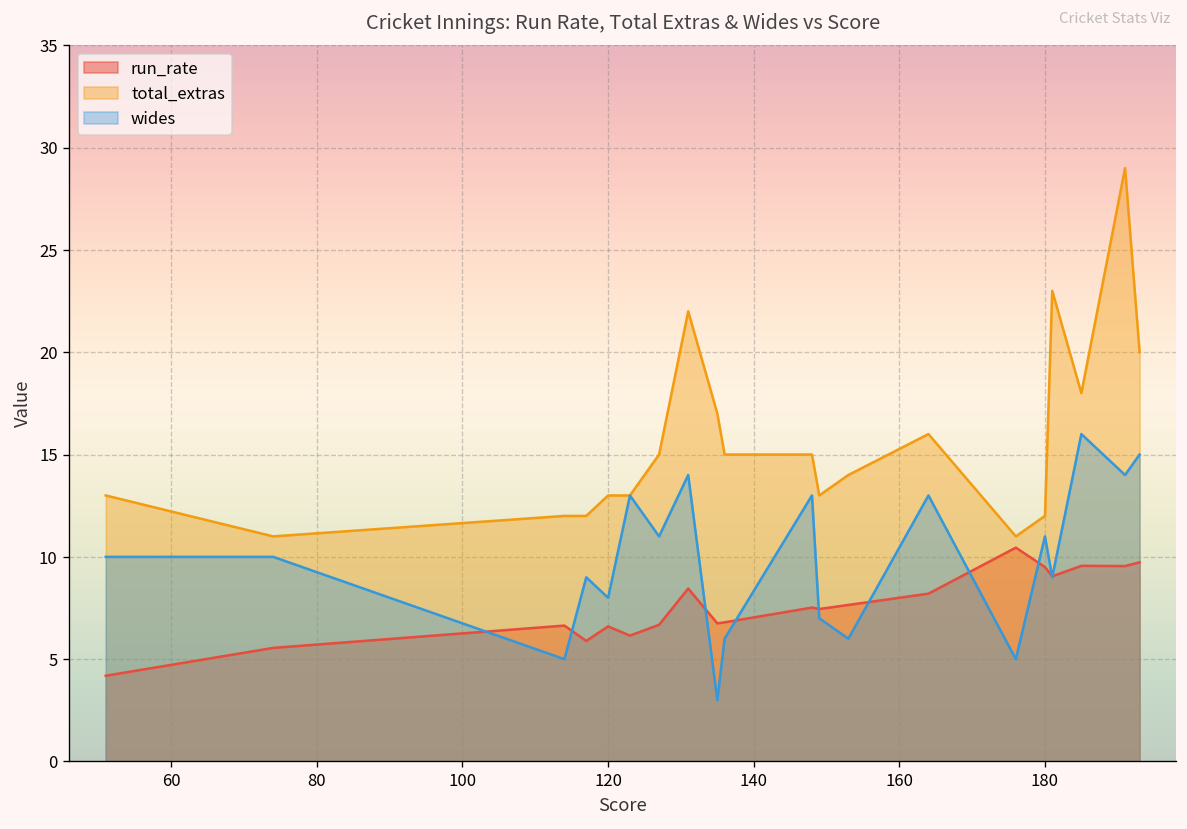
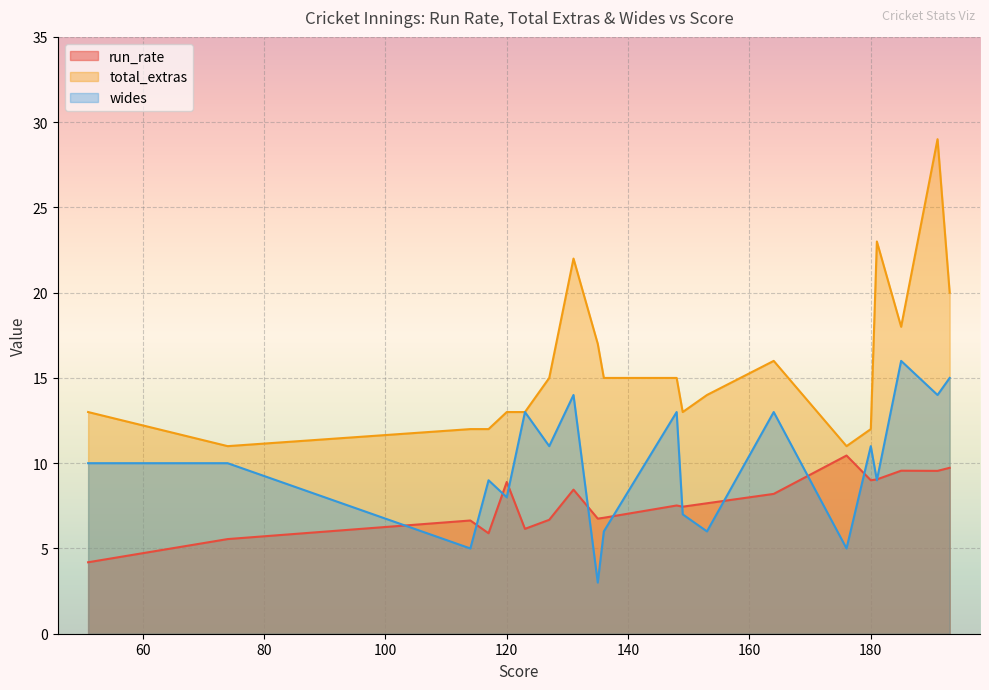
  {
    "run_rate": {
-     "120": 6.6,
-     "180": 9.5
+     "120": 8.9,
+     "180": 9.0
    },
    "total_extras": {
      "120": 13.0,
      "180": 12.0
    },
    "wides": {
      "120": 8.0,
      "180": 11.0
    }
  }
